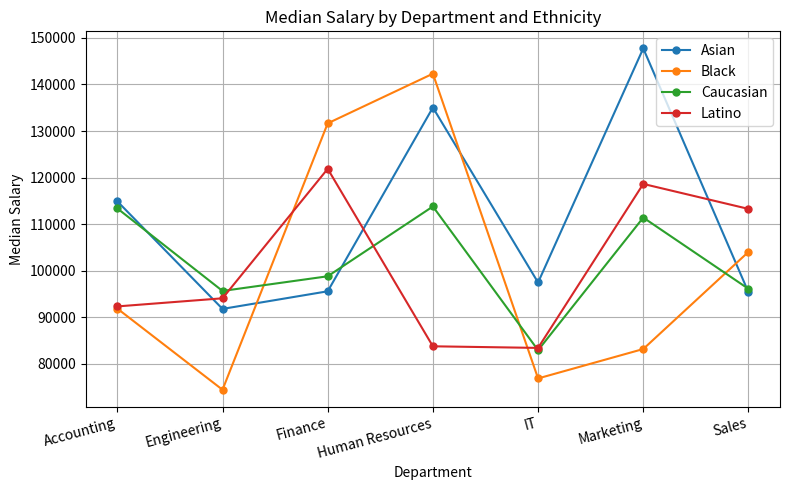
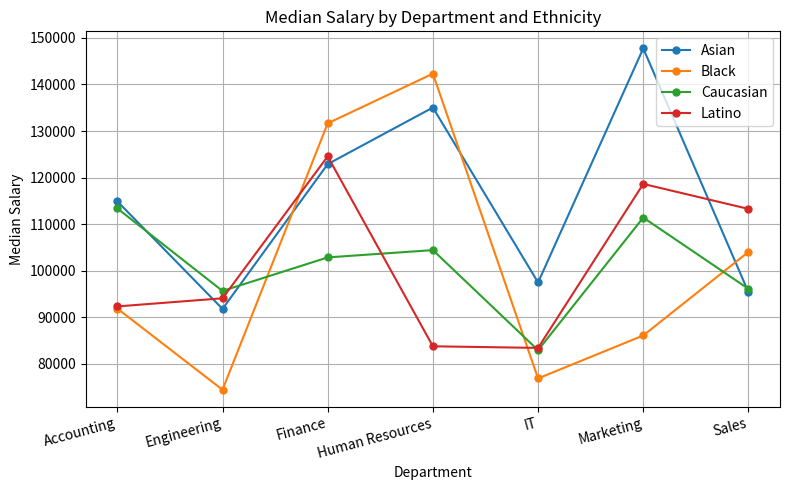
  {
    "Asian": {
      "Accounting": 115000,
      "Engineering": 92000,
-     "Finance": 96000,
+     "Finance": 123000,
      "Human Resources": 135000,
      "IT": 97000,
      "Marketing": 148000,
      "Sales": 95000
    },
    "Black": {
      "Engineering": 74000,
      "Finance": 132000,
      "Human Resources": 142000,
      "IT": 77000,
-     "Marketing": 83000,
+     "Marketing": 86000,
      "Sales": 104000
    },
    "Caucasian": {
      "Accounting": 113000,
      "Engineering": 96000,
-     "Finance": 99000,
-     "Human Resources": 114000,
+     "Finance": 103000,
+     "Human Resources": 104000,
      "Marketing": 111000,
      "Sales": 96000
    },
    "Latino": {
      "Engineering": 94000,
-     "Finance": 122000,
+     "Finance": 125000,
      "Human Resources": 84000,
      "Marketing": 119000,
      "Sales": 113000
    }
  }
